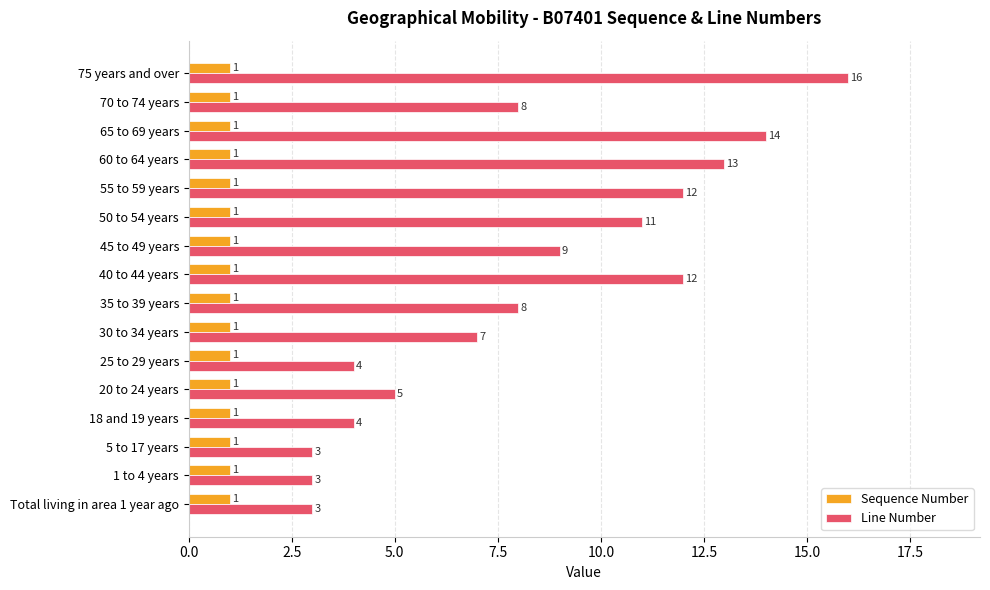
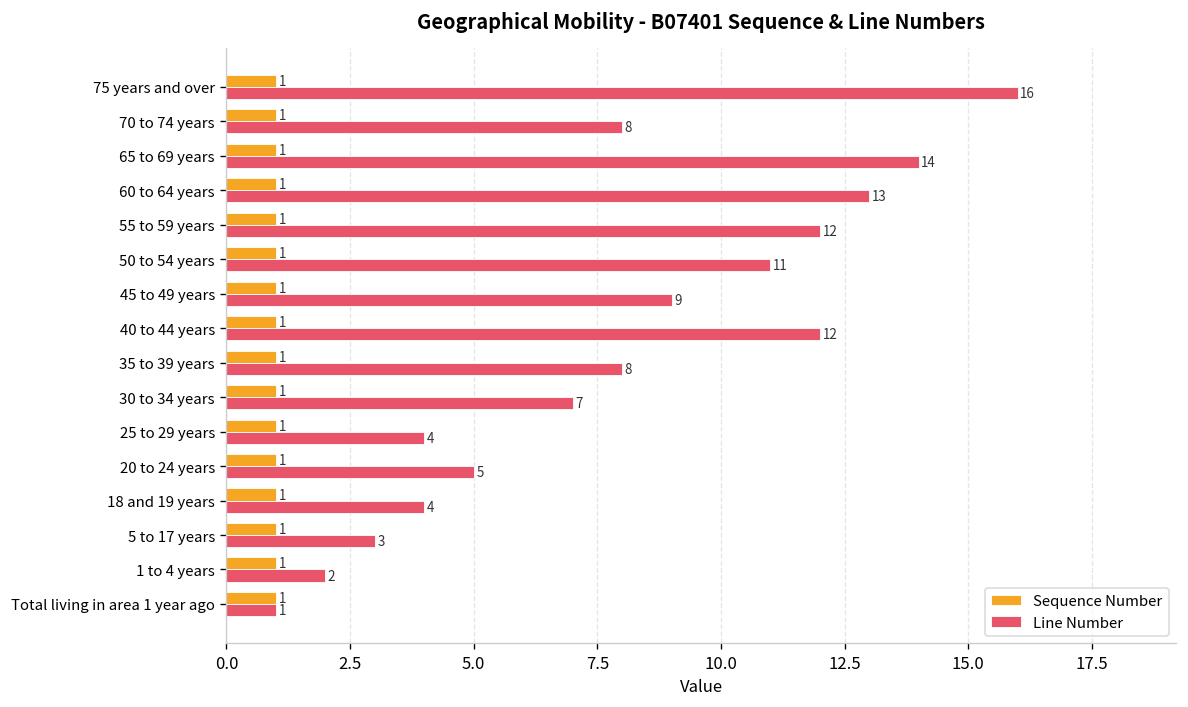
  {
    "Sequence Number": {
      "75 years and over": 1,
      "70 to 74 years": 1,
      "65 to 69 years": 1,
      "60 to 64 years": 1,
      "55 to 59 years": 1,
      "50 to 54 years": 1,
      "45 to 49 years": 1,
      "40 to 44 years": 1,
      "35 to 39 years": 1,
      "30 to 34 years": 1,
      "25 to 29 years": 1,
      "20 to 24 years": 1,
      "18 and 19 years": 1,
      "5 to 17 years": 1,
      "1 to 4 years": 1,
      "Total living in area 1 year ago": 1
    },
    "Line Number": {
      "75 years and over": 16,
      "70 to 74 years": 8,
      "65 to 69 years": 14,
      "60 to 64 years": 13,
      "55 to 59 years": 12,
      "50 to 54 years": 11,
      "45 to 49 years": 9,
      "40 to 44 years": 12,
      "35 to 39 years": 8,
      "30 to 34 years": 7,
      "25 to 29 years": 4,
      "20 to 24 years": 5,
      "18 and 19 years": 4,
      "5 to 17 years": 3,
-     "1 to 4 years": 3,
-     "Total living in area 1 year ago": 3
+     "1 to 4 years": 2,
+     "Total living in area 1 year ago": 1
    }
  }
